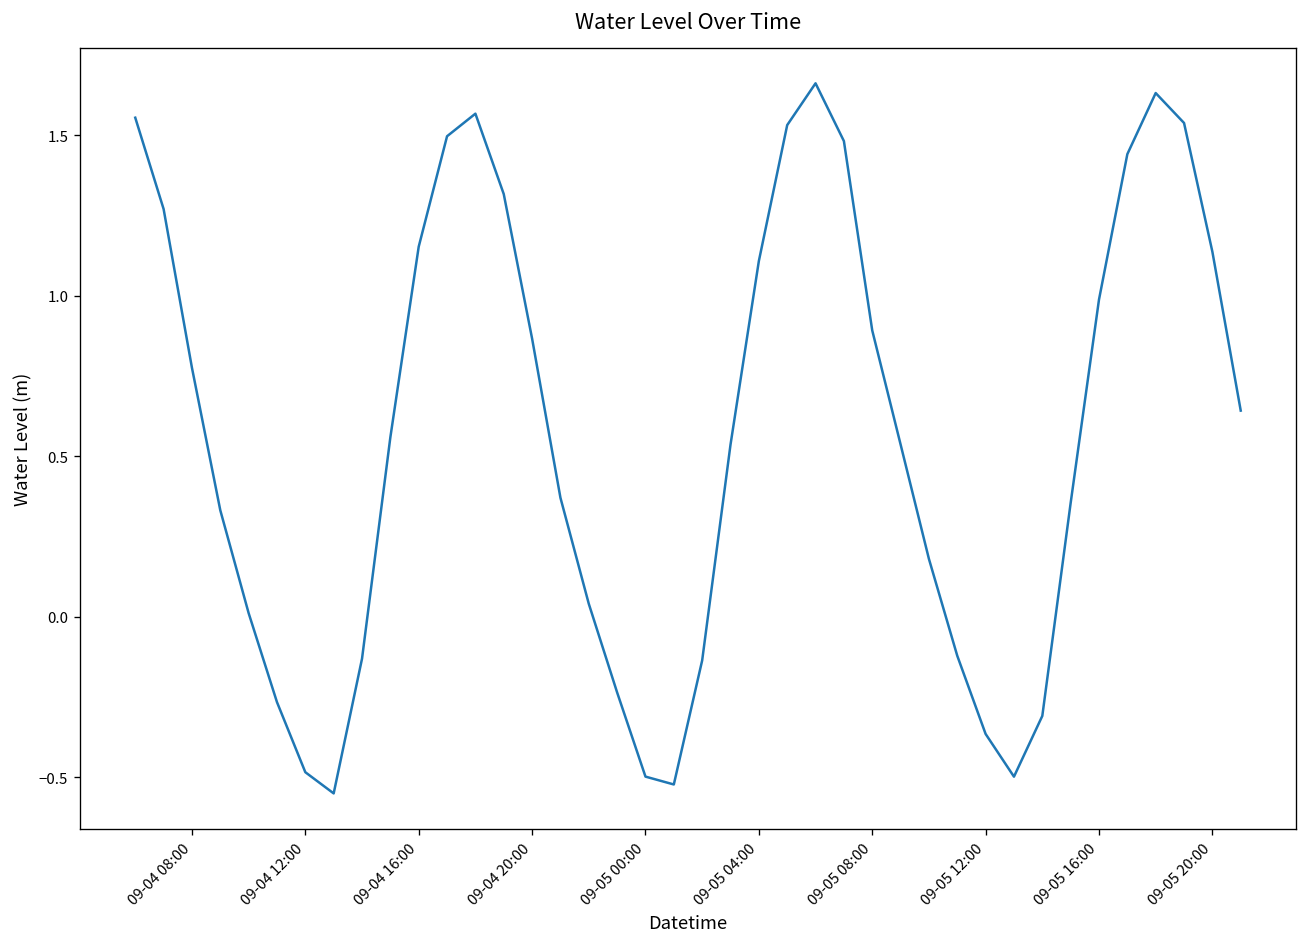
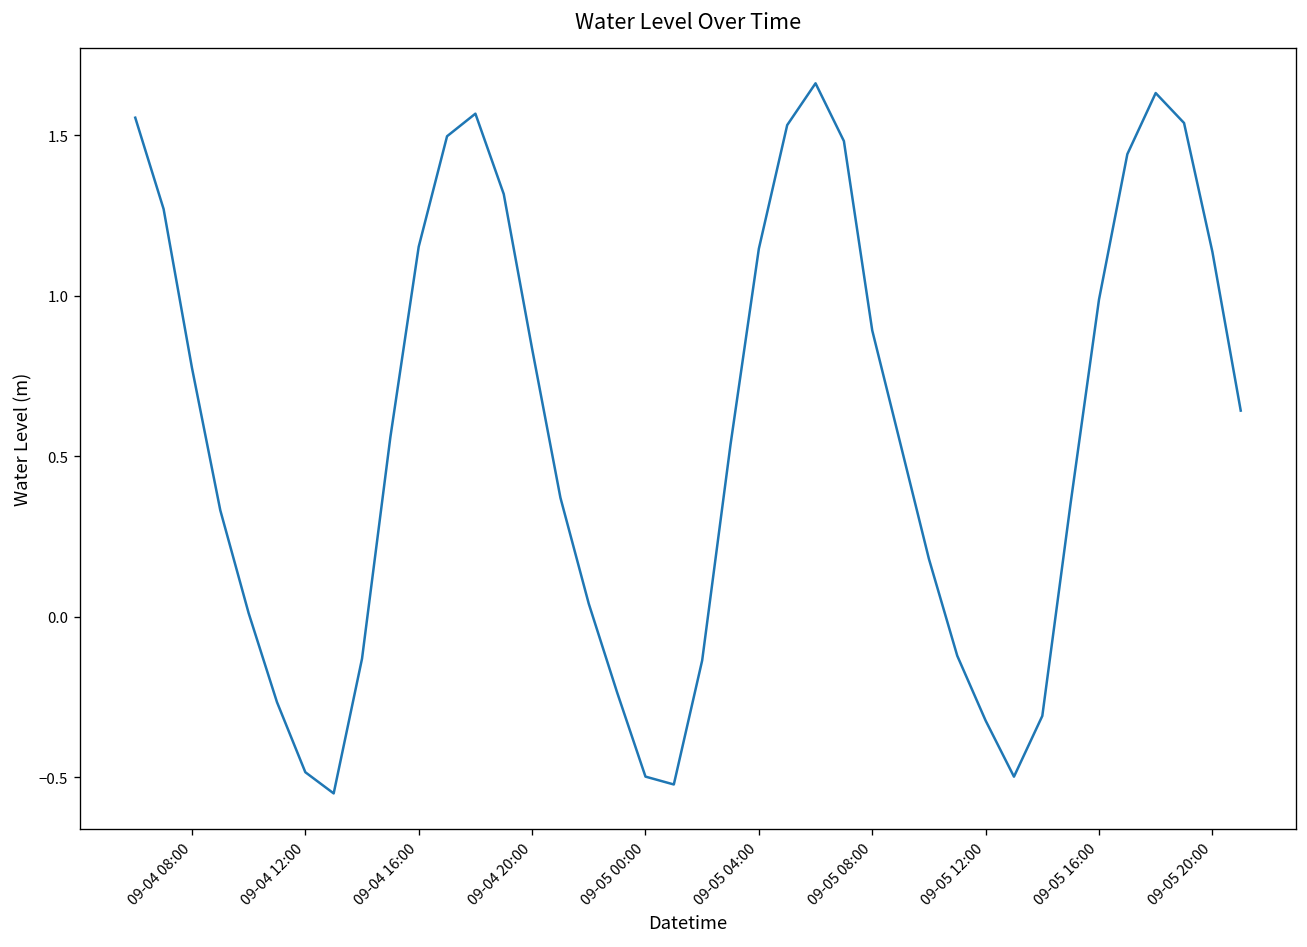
  {
    "09-04 08:00": 0.78,
    "09-04 12:00": -0.48,
    "09-04 16:00": 1.15,
-   "09-04 20:00": 0.87,
+   "09-04 20:00": 0.83,
    "09-05 00:00": -0.50,
-   "09-05 04:00": 1.11,
+   "09-05 04:00": 1.15,
    "09-05 08:00": 0.89,
-   "09-05 12:00": -0.36,
+   "09-05 12:00": -0.32,
    "09-05 16:00": 0.99,
    "09-05 20:00": 1.14
  }
